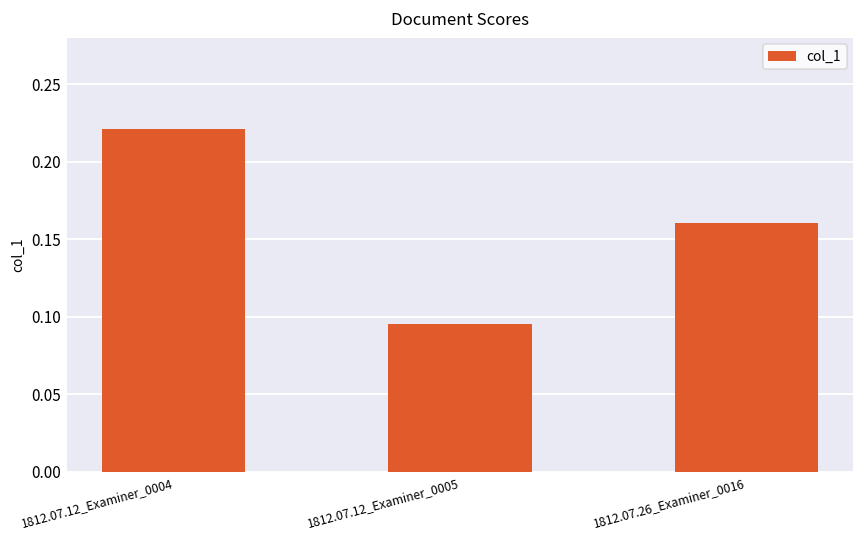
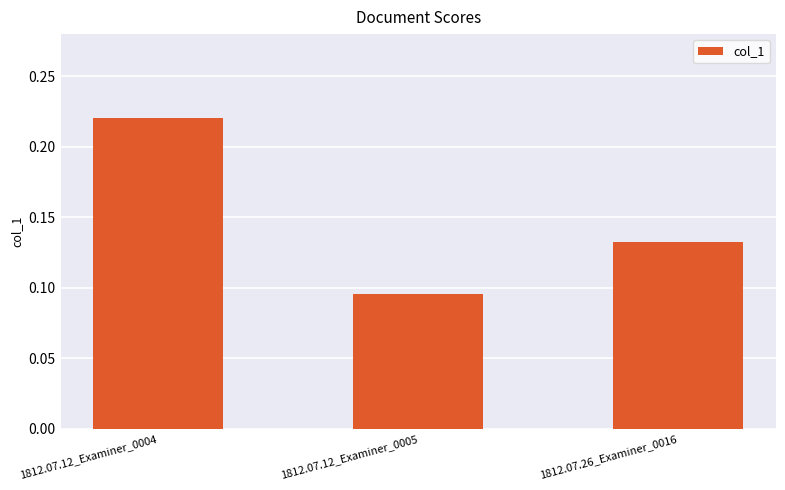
  {
    "1812.07.12_Examiner_0004": 0.221,
    "1812.07.12_Examiner_0005": 0.095,
-   "1812.07.26_Examiner_0016": 0.161
+   "1812.07.26_Examiner_0016": 0.132
  }
